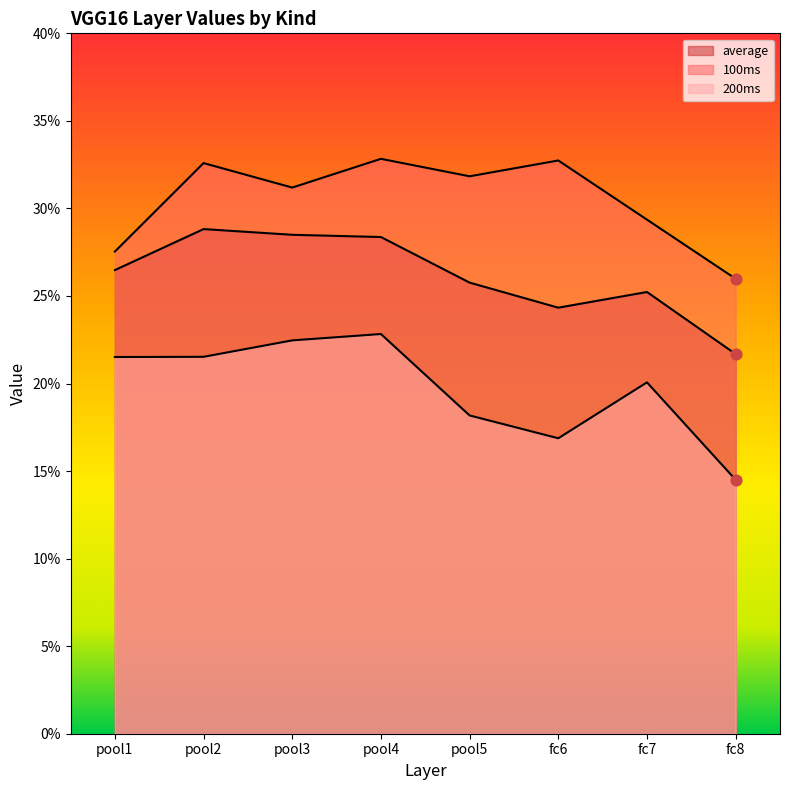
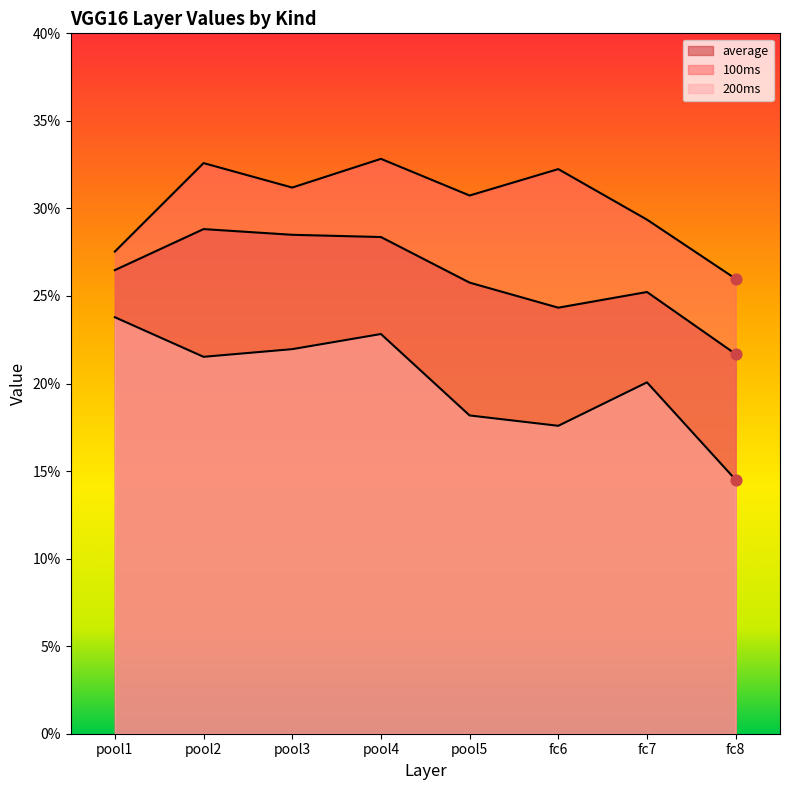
  {
    "100ms": {
      "pool1": "27.5%",
      "pool2": "32.6%",
      "pool3": "31.2%",
      "pool4": "32.8%",
-     "pool5": "31.8%",
-     "fc6": "32.7%",
+     "pool5": "30.7%",
+     "fc6": "32.2%",
      "fc7": "29.4%"
    },
    "200ms": {
-     "pool1": "21.5%",
+     "pool1": "23.8%",
      "pool2": "21.5%",
-     "pool3": "22.5%",
+     "pool3": "22.0%",
      "pool4": "22.8%",
      "pool5": "18.2%",
-     "fc6": "16.9%",
+     "fc6": "17.6%",
      "fc7": "20.1%"
    }
  }
